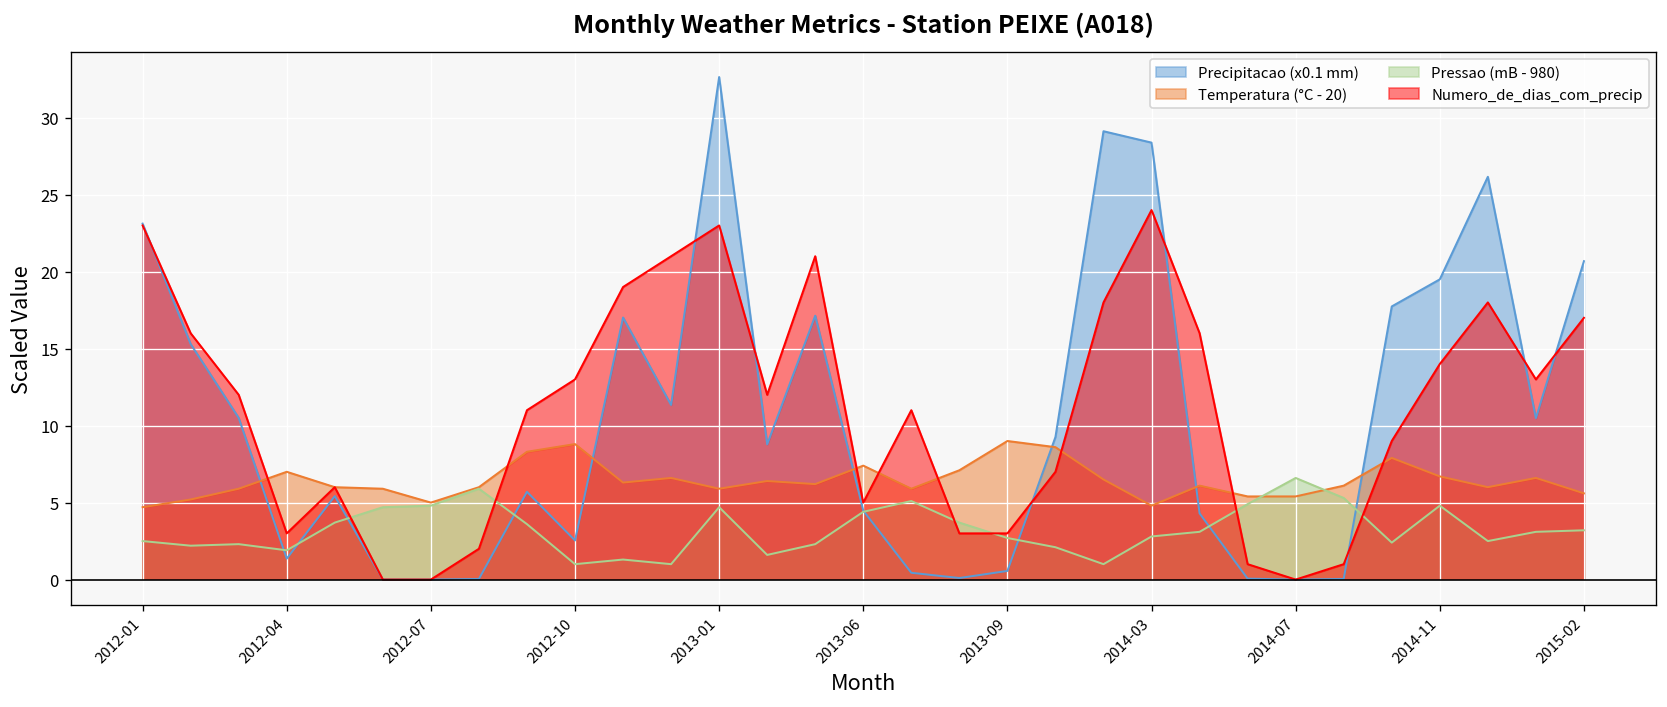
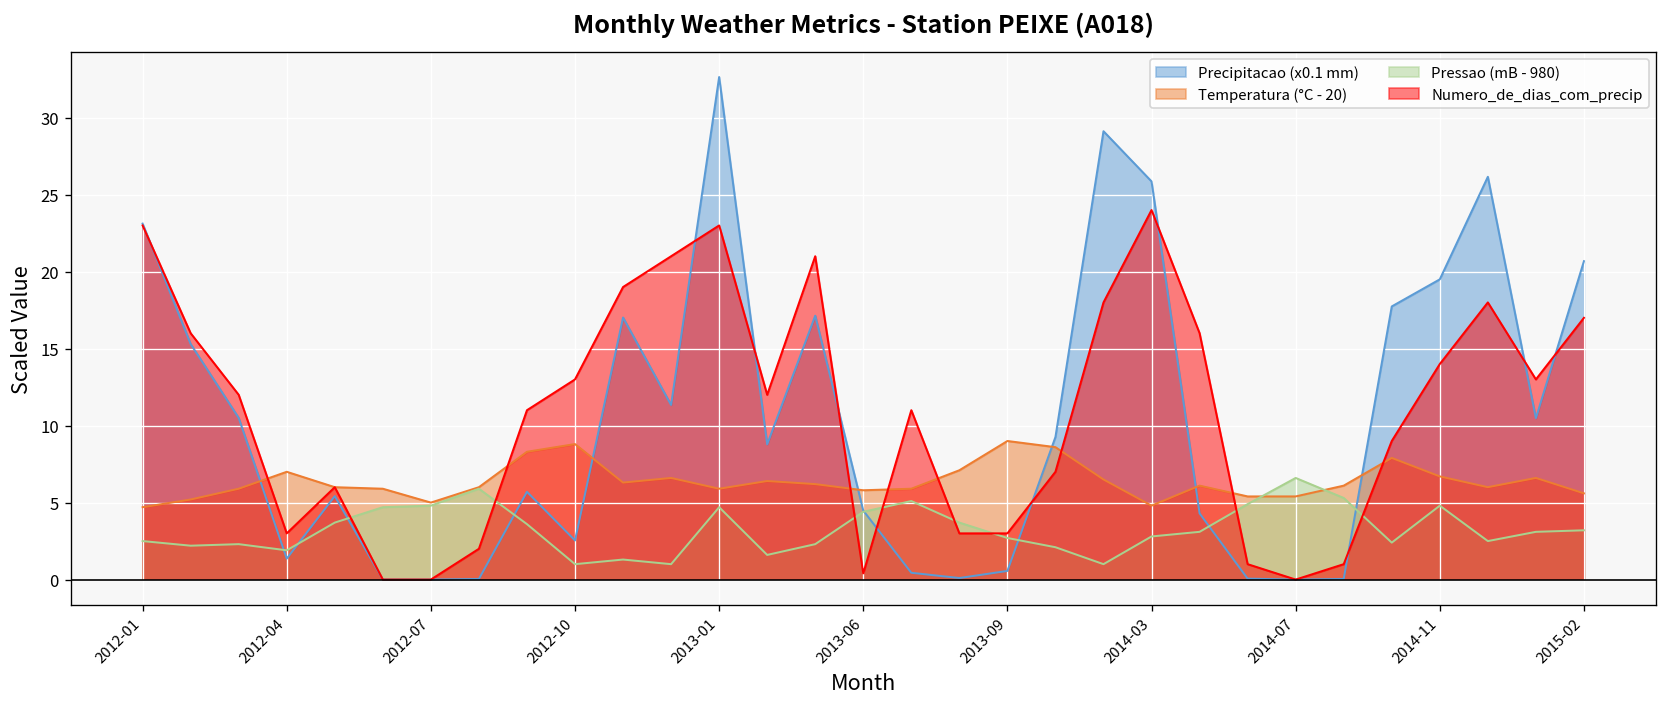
  {
    "Precipitacao (x0.1 mm)": {
      "2012-04": 1.4,
      "2012-10": 2.5,
      "2013-01": 32.6,
      "2013-09": 0.6,
-     "2014-03": 28.4,
+     "2014-03": 25.9,
      "2014-11": 19.5,
      "2015-02": 20.7
    },
    "Temperatura (°C - 20)": {
      "2012-01": 4.7,
      "2012-04": 7.0,
      "2012-07": 5.0,
      "2012-10": 8.8,
      "2013-01": 5.9,
-     "2013-06": 7.4,
+     "2013-06": 5.8,
      "2013-09": 9.0,
      "2014-03": 4.8,
      "2014-07": 5.4,
      "2014-11": 6.7,
      "2015-02": 5.6
    },
    "Pressao (mB - 980)": {
      "2012-01": 2.5,
      "2012-04": 1.9,
      "2012-07": 4.8,
      "2012-10": 1.0,
      "2013-01": 4.7,
      "2013-09": 2.7,
      "2014-03": 2.8,
      "2014-07": 6.6,
      "2014-11": 4.8,
      "2015-02": 3.2
    },
    "Numero_de_dias_com_precip": {
      "2012-04": 3.0,
      "2012-10": 13.0,
      "2013-01": 23.0,
-     "2013-06": 5.0,
+     "2013-06": 0.4,
      "2013-09": 3.0,
      "2014-03": 24.0,
      "2014-11": 14.0,
      "2015-02": 17.0
    }
  }
